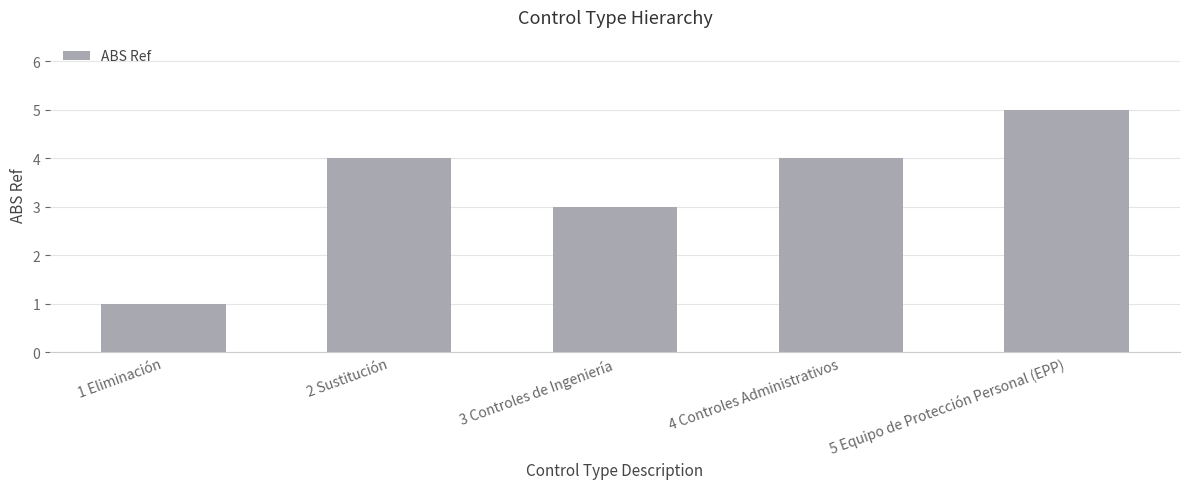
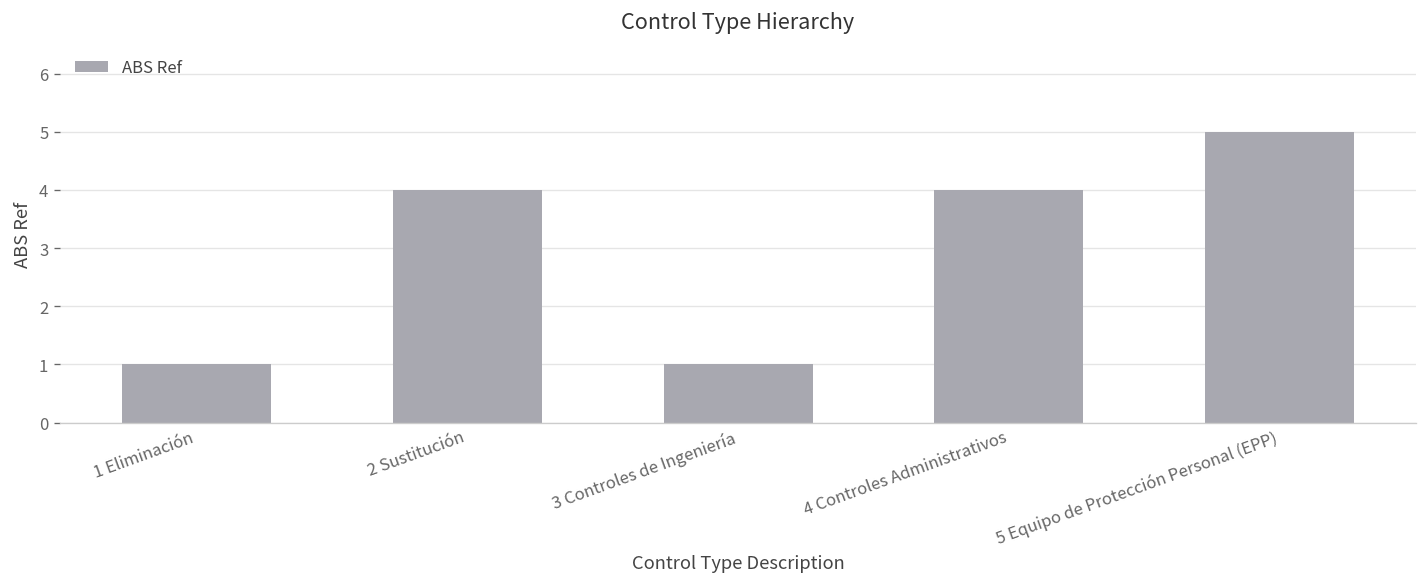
  {
    "1 Eliminación": 1,
    "2 Sustitución": 4,
-   "3 Controles de Ingeniería": 3,
+   "3 Controles de Ingeniería": 1,
    "4 Controles Administrativos": 4,
    "5 Equipo de Protección Personal (EPP)": 5
  }
